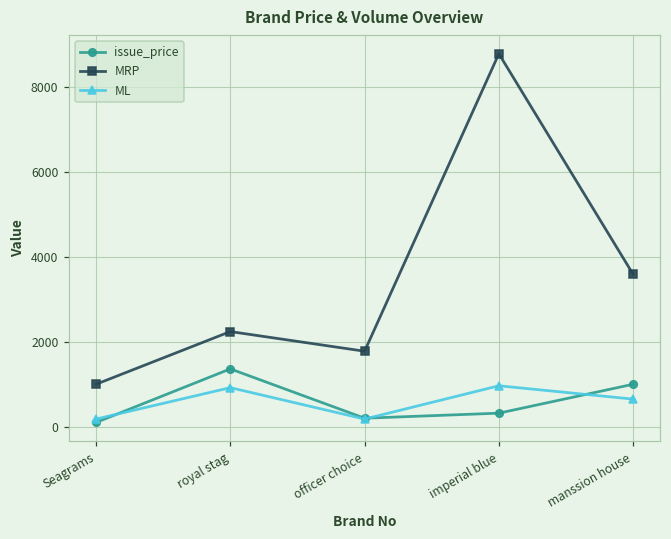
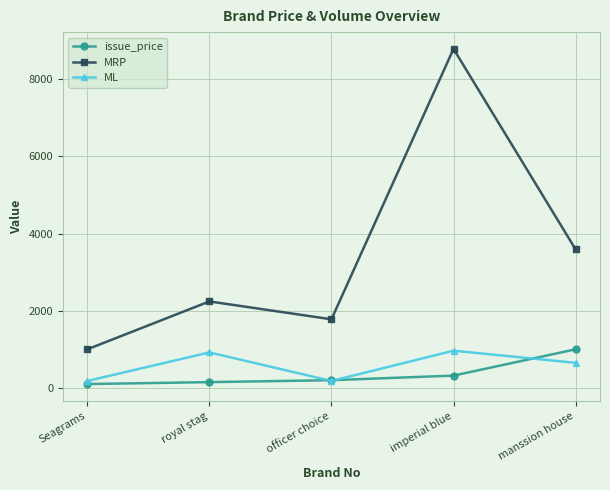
  {
    "issue_price": {
      "Seagrams": 100,
-     "royal stag": 1400,
+     "royal stag": 200,
      "imperial blue": 300,
      "manssion house": 1000
    },
    "MRP": {
      "Seagrams": 1000,
      "royal stag": 2200,
      "officer choice": 1800,
      "imperial blue": 8800,
      "manssion house": 3600
    },
    "ML": {
      "Seagrams": 200,
      "royal stag": 900,
      "imperial blue": 1000,
      "manssion house": 700
    }
  }
